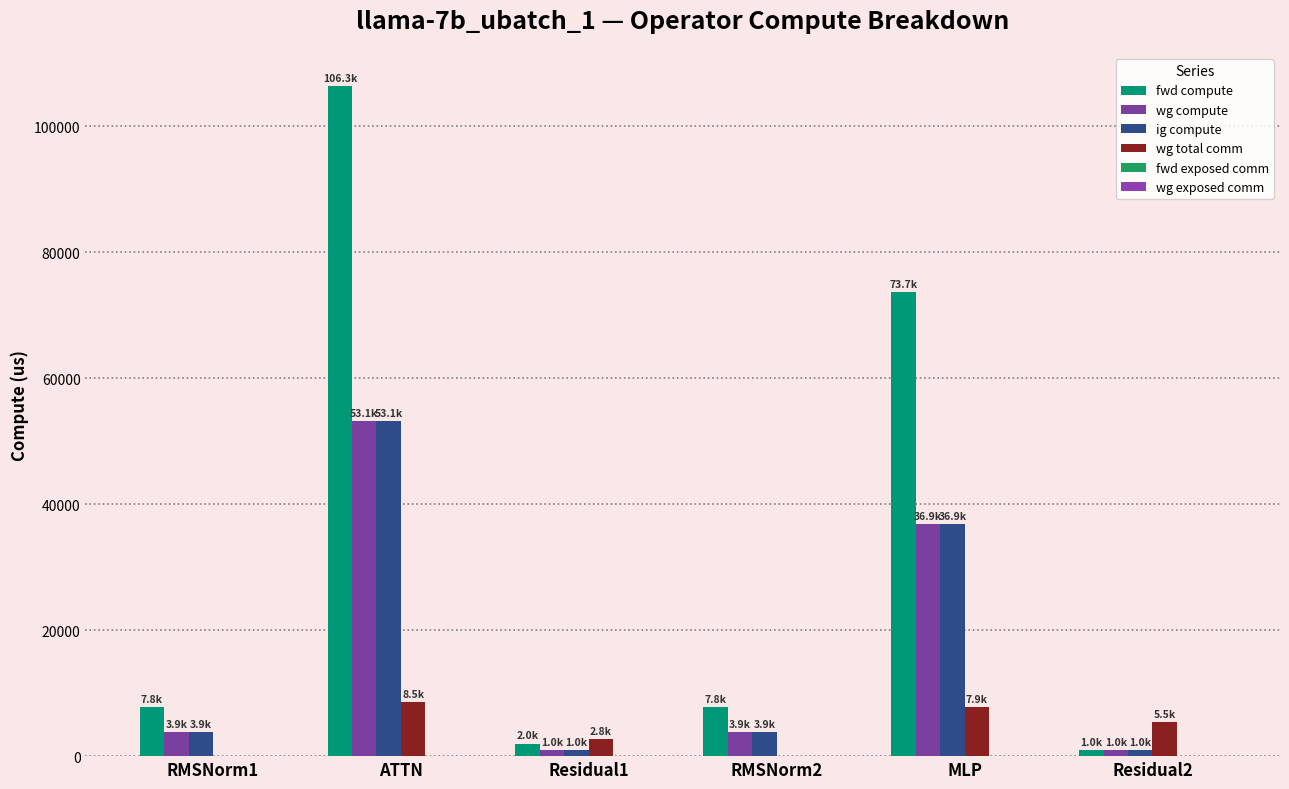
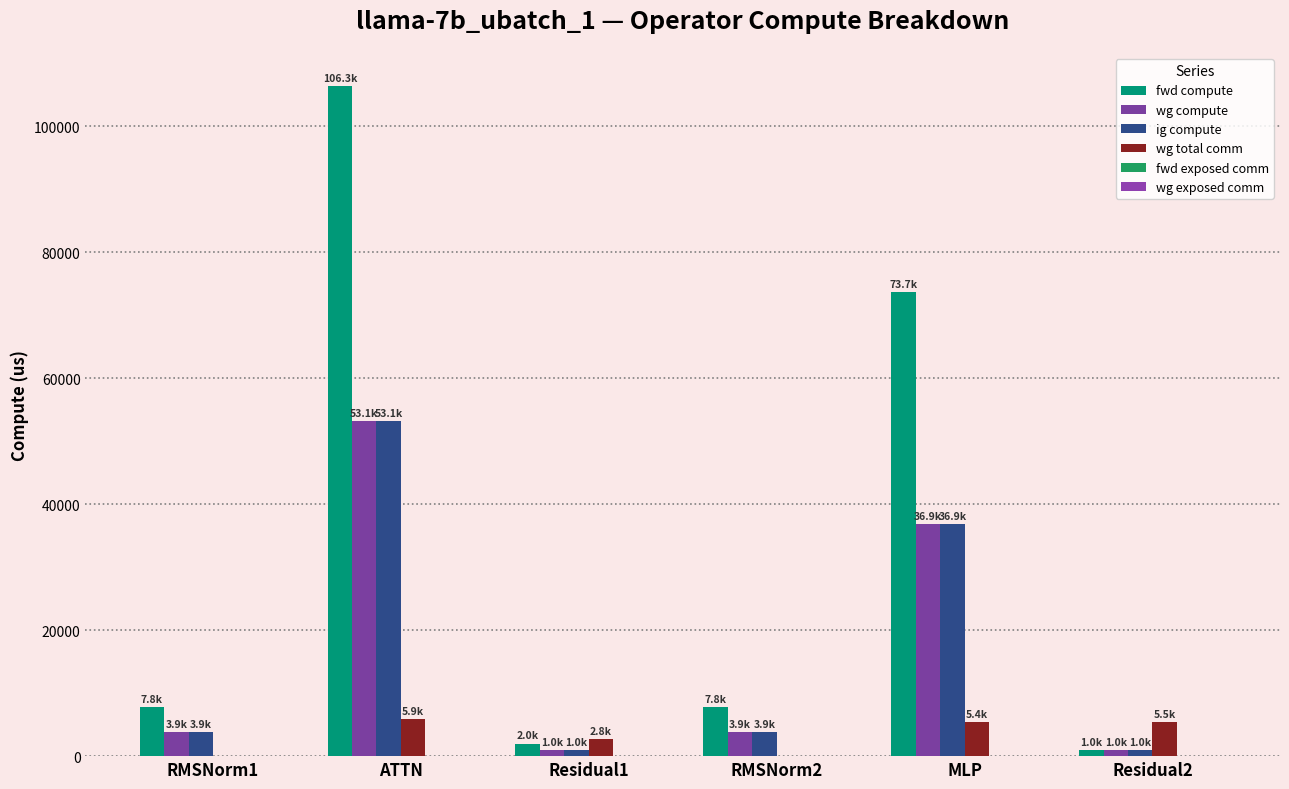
  {
    "ig compute": {
      "RMSNorm1": "3.9k",
      "ATTN": "53.1k",
      "Residual1": "1.0k",
      "RMSNorm2": "3.9k",
      "MLP": "36.9k",
      "Residual2": "1.0k"
    },
    "wg total comm": {
-     "ATTN": "8.5k",
+     "ATTN": "5.9k",
      "Residual1": "2.8k",
-     "MLP": "7.9k",
+     "MLP": "5.4k",
      "Residual2": "5.5k"
    }
  }
